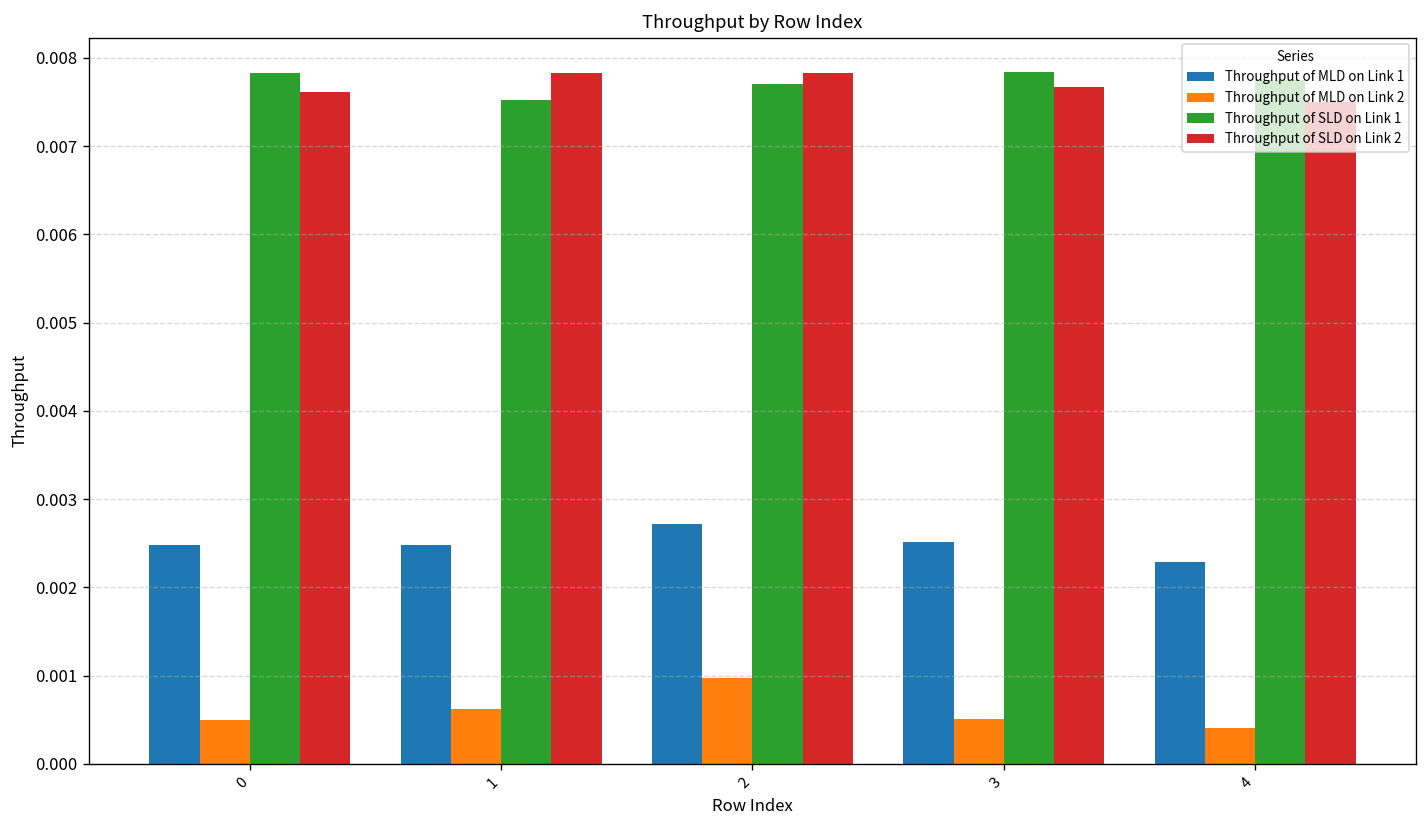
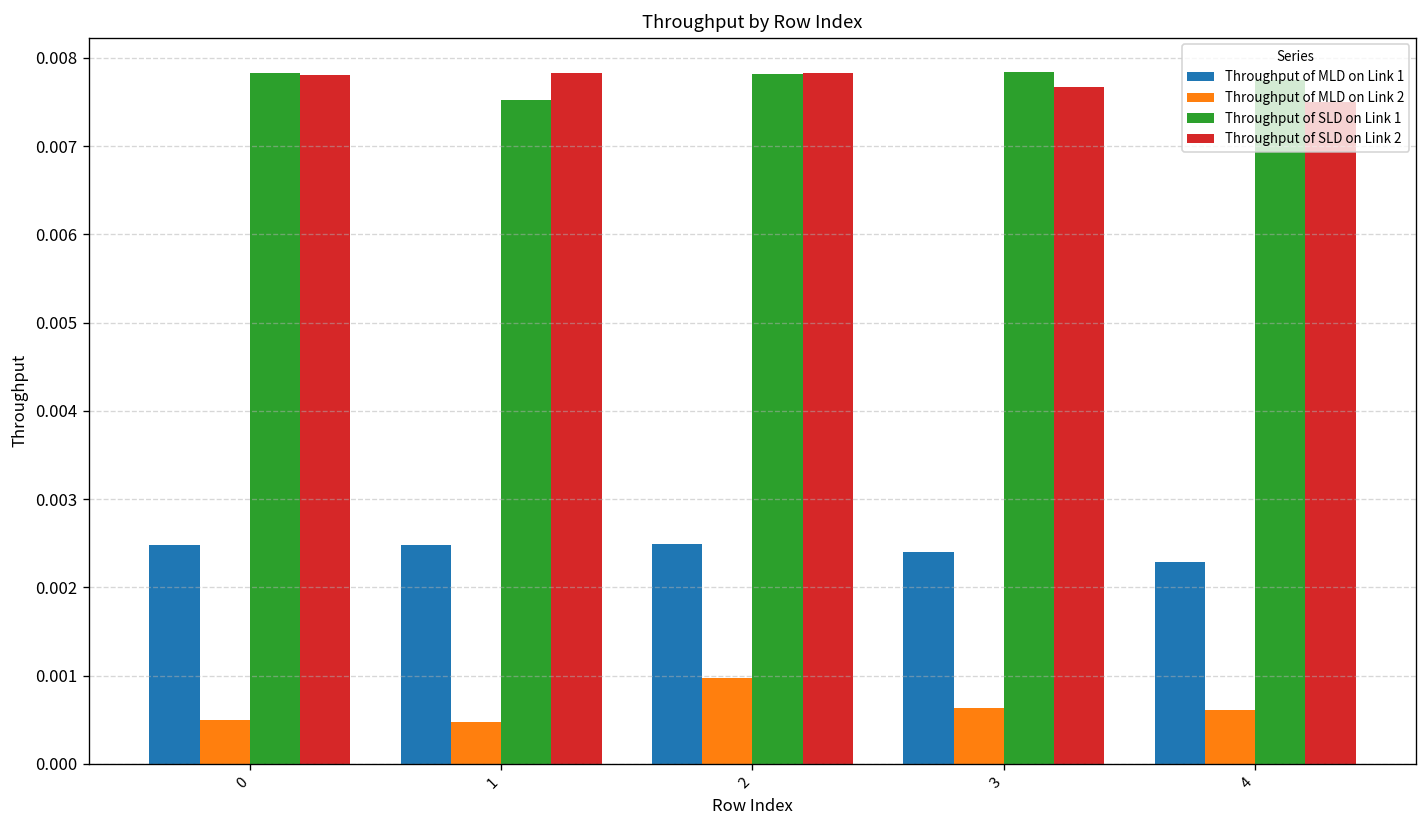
  {
    "Throughput of MLD on Link 1": {
      "0": 0.0025,
      "1": 0.0025,
-     "2": 0.0027,
-     "3": 0.0025,
+     "2": 0.0025,
+     "3": 0.0024,
      "4": 0.0023
    },
    "Throughput of MLD on Link 2": {
      "0": 0.0005,
-     "1": 0.0006,
+     "1": 0.0005,
      "2": 0.0010,
-     "3": 0.0005,
-     "4": 0.0004
+     "3": 0.0006,
+     "4": 0.0006
    },
    "Throughput of SLD on Link 1": {
      "0": 0.0078,
      "1": 0.0075,
-     "2": 0.0077,
+     "2": 0.0078,
      "3": 0.0078
    },
    "Throughput of SLD on Link 2": {
-     "0": 0.0076,
+     "0": 0.0078,
      "1": 0.0078,
      "2": 0.0078,
      "3": 0.0077
    }
  }
